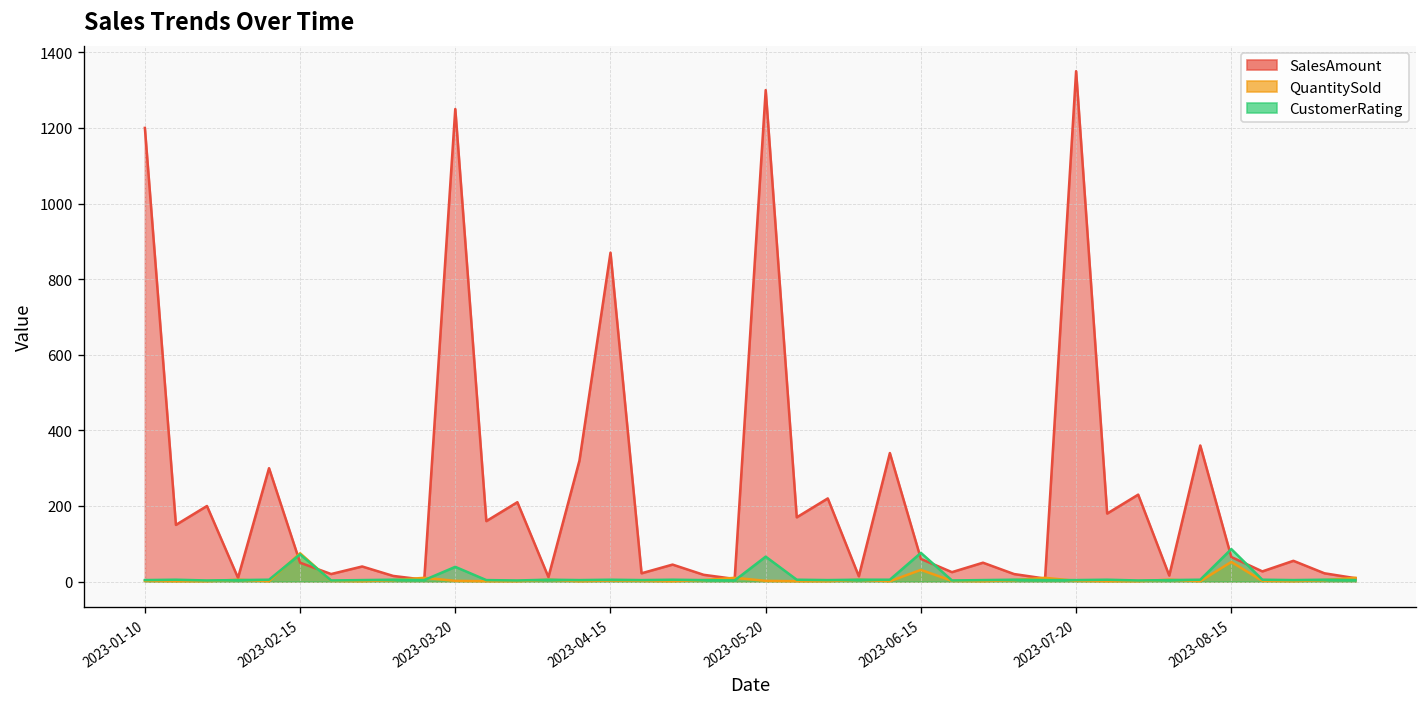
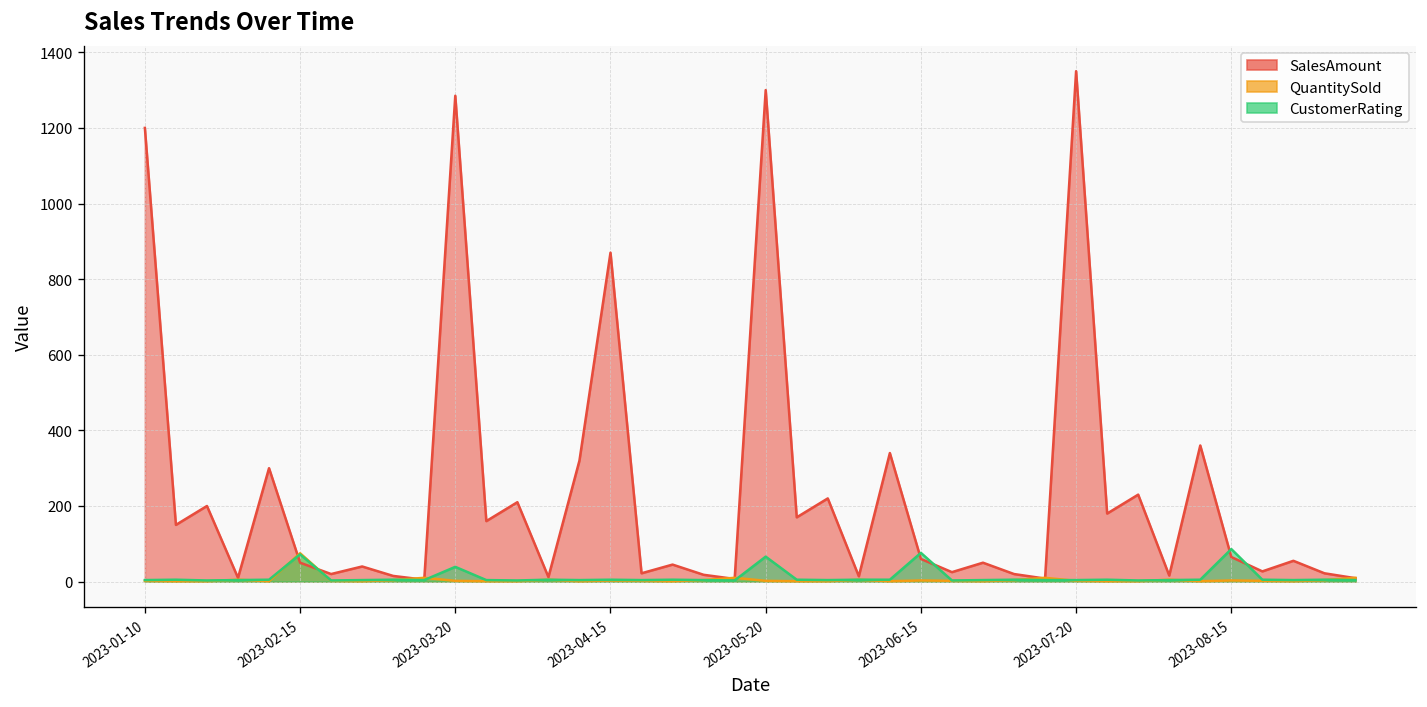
  {
    "SalesAmount": {
      "2023-01-10": 1200,
      "2023-02-15": 50,
-     "2023-03-20": 1250,
+     "2023-03-20": 1290,
      "2023-04-15": 870,
      "2023-05-20": 1300,
      "2023-06-15": 60,
      "2023-07-20": 1350,
      "2023-08-15": 70
    },
    "QuantitySold": {
      "2023-03-20": 0,
      "2023-05-20": 0,
-     "2023-06-15": 30,
-     "2023-08-15": 50
+     "2023-06-15": 0,
+     "2023-08-15": 0
    },
    "CustomerRating": {
      "2023-03-20": 40,
      "2023-05-20": 70,
      "2023-06-15": 80,
      "2023-08-15": 90
    }
  }
